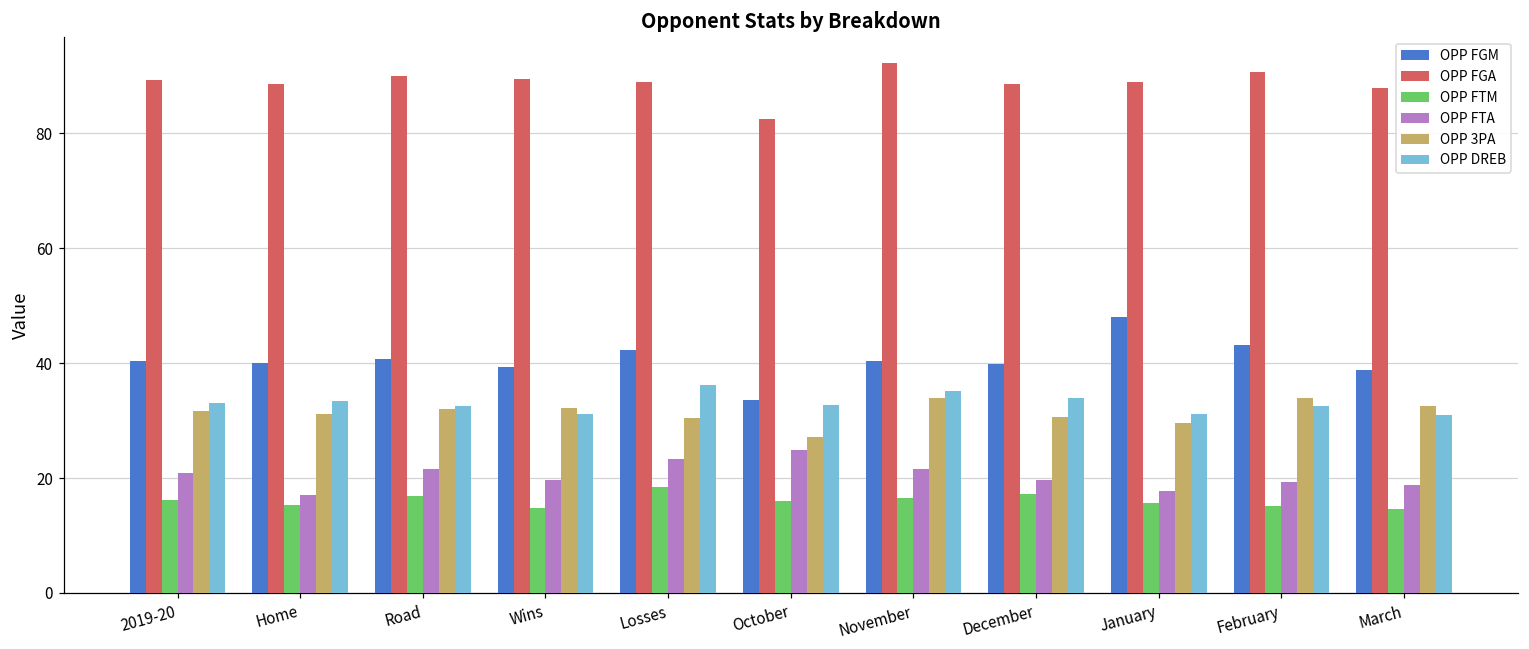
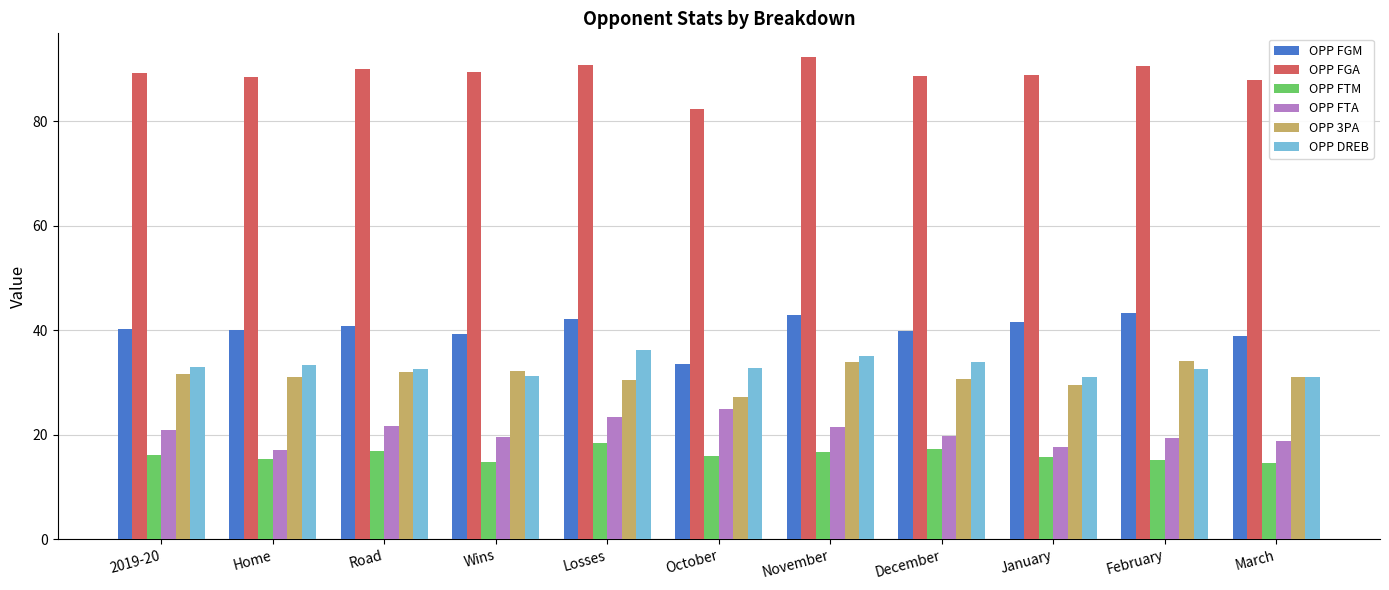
  {
    "OPP FGM": {
      "2019-20": 40,
      "Home": 40,
      "Road": 41,
      "Wins": 39,
      "Losses": 42,
      "October": 34,
-     "November": 40,
+     "November": 43,
      "December": 40,
-     "January": 48,
+     "January": 42,
      "February": 43,
      "March": 39
    },
    "OPP FGA": {
      "2019-20": 89,
      "Home": 89,
      "Road": 90,
      "Wins": 89,
-     "Losses": 89,
+     "Losses": 91,
      "October": 82,
      "November": 92,
      "December": 89,
      "January": 89,
      "February": 91,
      "March": 88
    },
    "OPP FTM": {
      "2019-20": 16,
      "Home": 15,
      "Road": 17,
      "Wins": 15,
      "Losses": 18,
      "October": 16,
      "November": 17,
      "December": 17,
      "January": 16,
      "February": 15,
      "March": 15
    },
    "OPP FTA": {
      "2019-20": 21,
      "Home": 17,
      "Road": 22,
      "Wins": 20,
      "Losses": 23,
      "October": 25,
      "November": 22,
      "December": 20,
      "January": 18,
      "February": 19,
      "March": 19
    },
    "OPP 3PA": {
      "2019-20": 32,
      "Home": 31,
      "Road": 32,
      "Wins": 32,
      "Losses": 30,
      "October": 27,
      "November": 34,
      "December": 31,
      "January": 30,
      "February": 34,
-     "March": 33
+     "March": 31
    },
    "OPP DREB": {
      "2019-20": 33,
      "Home": 33,
      "Road": 33,
      "Wins": 31,
      "Losses": 36,
      "October": 33,
      "November": 35,
      "December": 34,
      "January": 31,
      "February": 33,
      "March": 31
    }
  }
